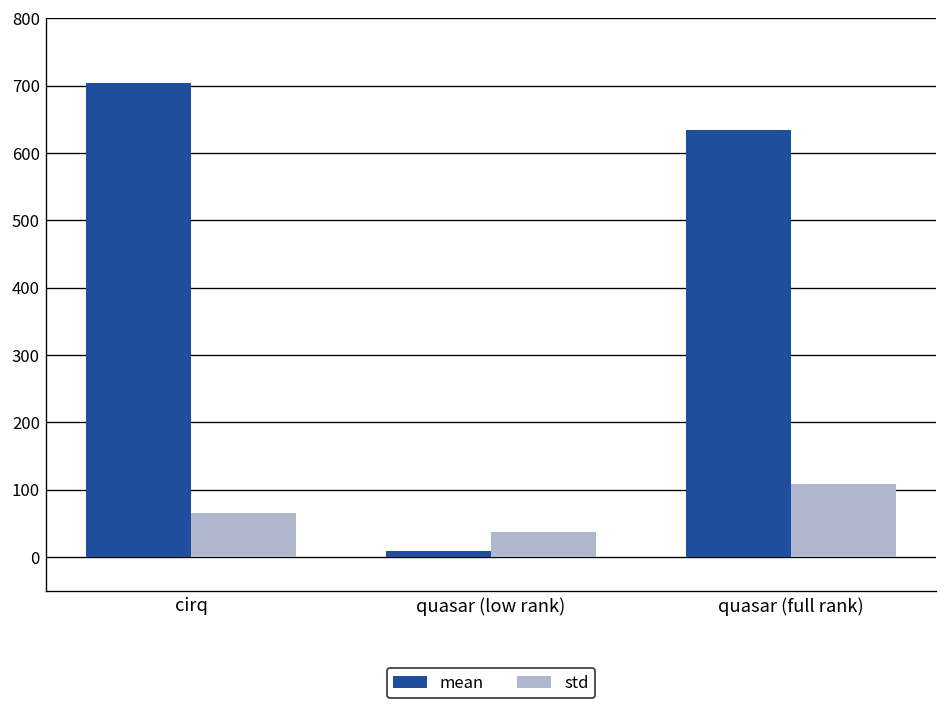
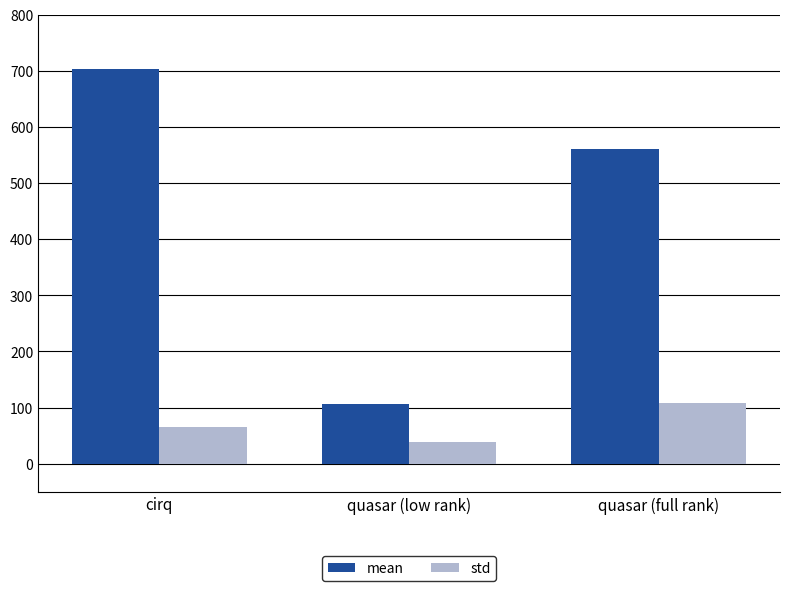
  {
    "mean": {
      "cirq": 700,
-     "quasar (low rank)": 10,
-     "quasar (full rank)": 630
+     "quasar (low rank)": 110,
+     "quasar (full rank)": 560
    },
    "std": {
      "cirq": 70,
      "quasar (low rank)": 40,
      "quasar (full rank)": 110
    }
  }
